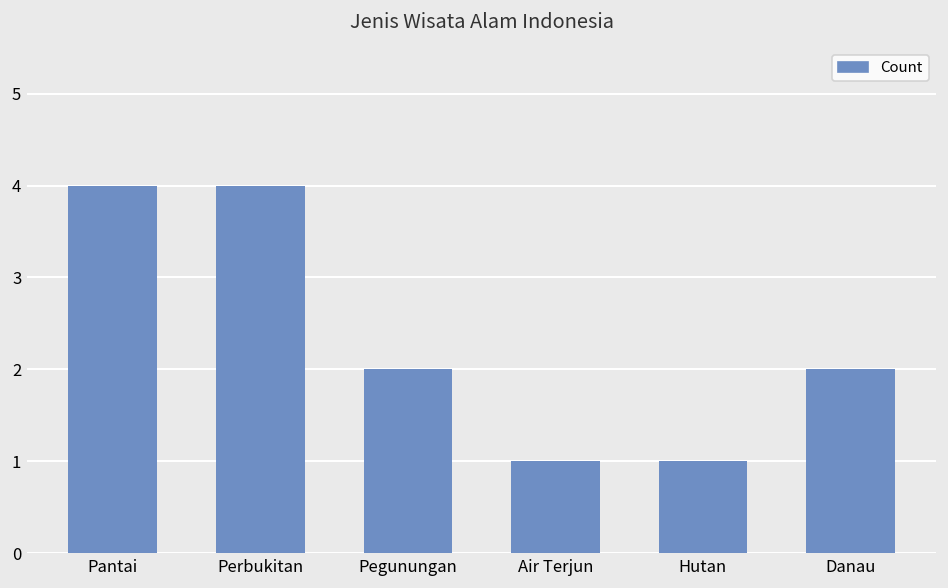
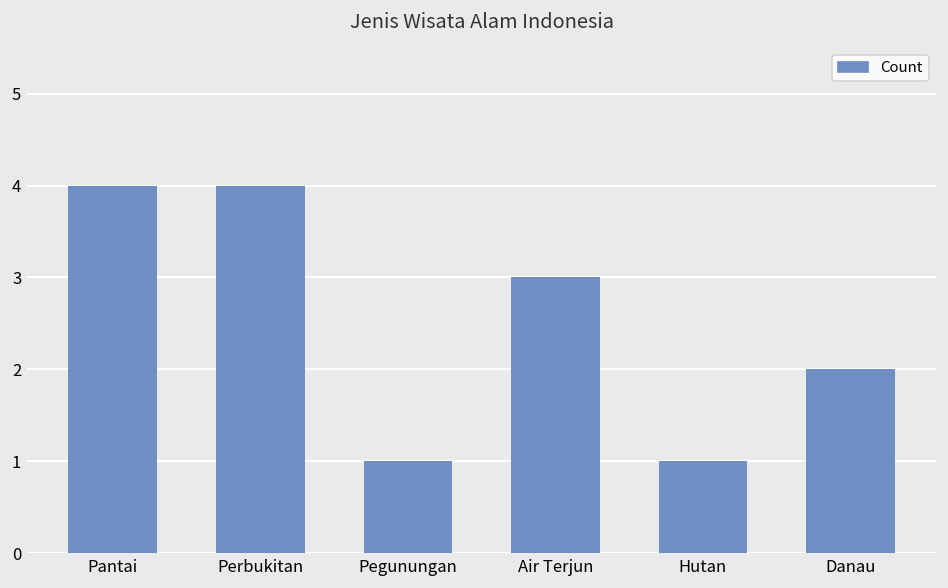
  {
    "Pantai": 4,
    "Perbukitan": 4,
-   "Pegunungan": 2,
-   "Air Terjun": 1,
+   "Pegunungan": 1,
+   "Air Terjun": 3,
    "Hutan": 1,
    "Danau": 2
  }
